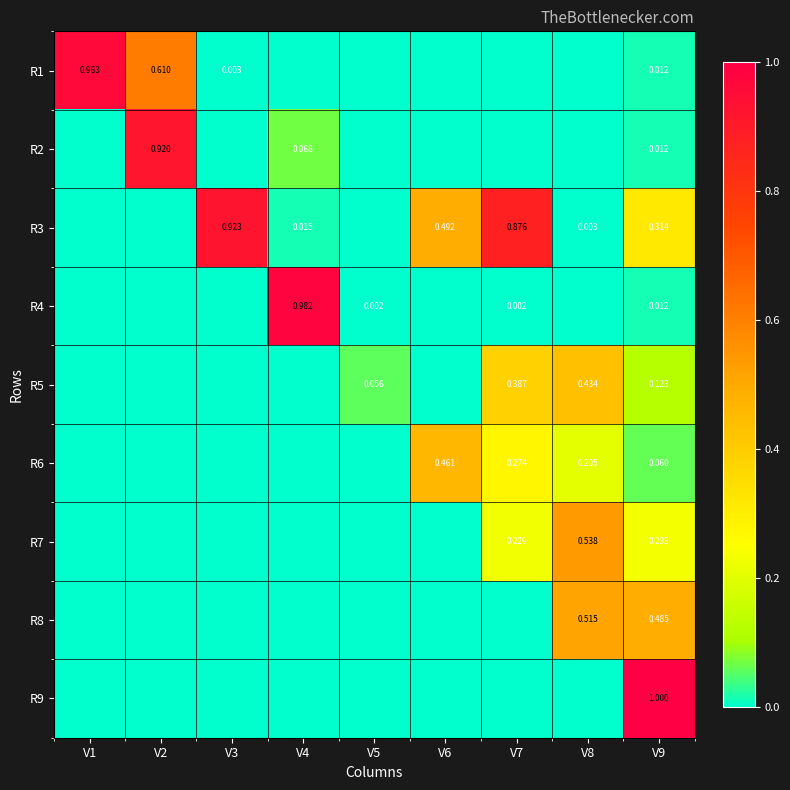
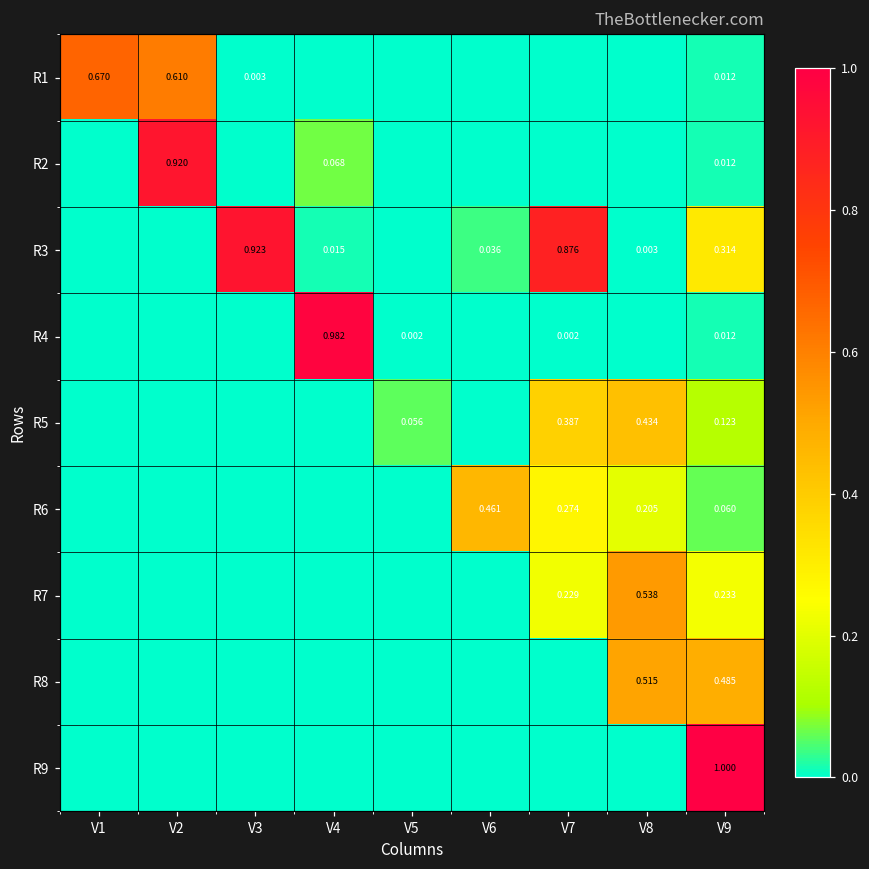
  {
    "R1": {
-     "V1": 0.963,
+     "V1": 0.670,
      "V2": 0.610,
      "V3": 0.003,
      "V9": 0.012
    },
    "R2": {
      "V2": 0.920,
      "V4": 0.068,
      "V9": 0.012
    },
    "R3": {
      "V3": 0.923,
      "V4": 0.015,
-     "V6": 0.492,
+     "V6": 0.036,
      "V7": 0.876,
      "V8": 0.003,
      "V9": 0.314
    },
    "R4": {
      "V4": 0.982,
      "V5": 0.002,
      "V7": 0.002,
      "V9": 0.012
    },
    "R5": {
      "V5": 0.056,
      "V7": 0.387,
      "V8": 0.434,
      "V9": 0.123
    },
    "R6": {
      "V6": 0.461,
      "V7": 0.274,
      "V8": 0.205,
      "V9": 0.060
    },
    "R7": {
      "V7": 0.229,
      "V8": 0.538,
      "V9": 0.233
    },
    "R8": {
      "V8": 0.515,
      "V9": 0.485
    },
    "R9": {
      "V9": 1.000
    }
  }
